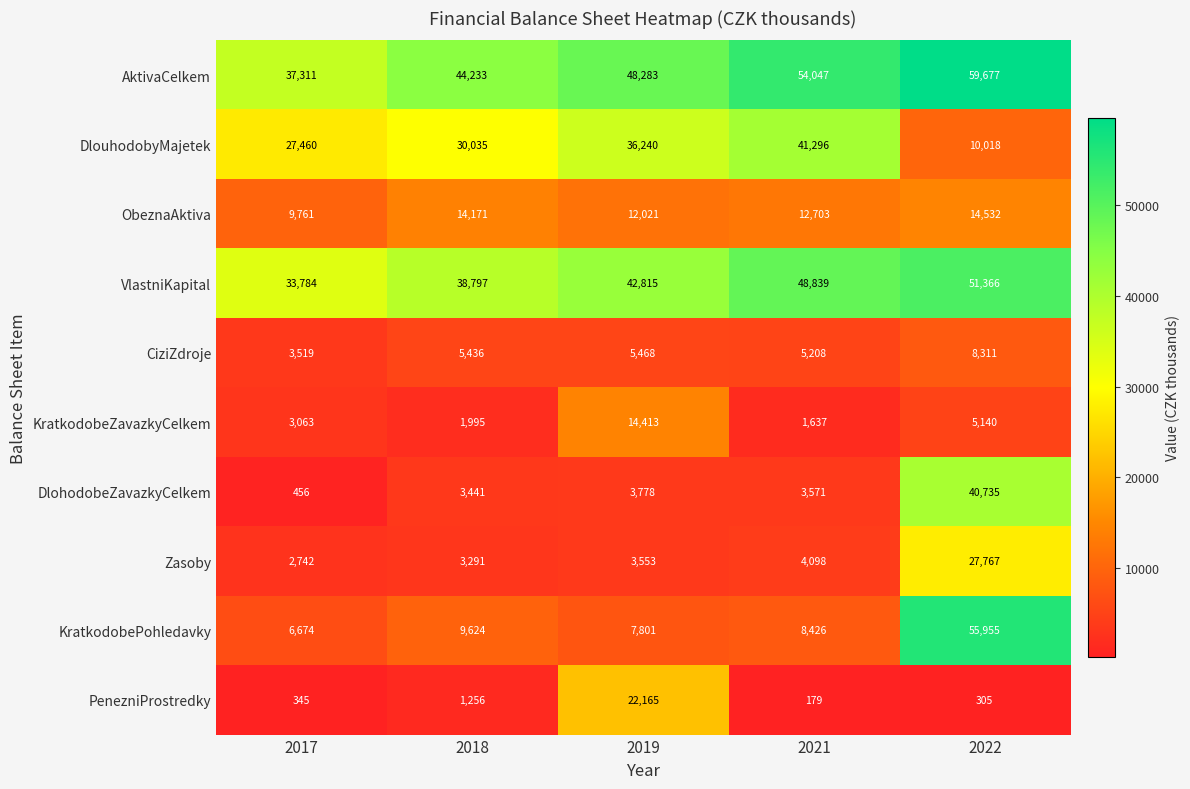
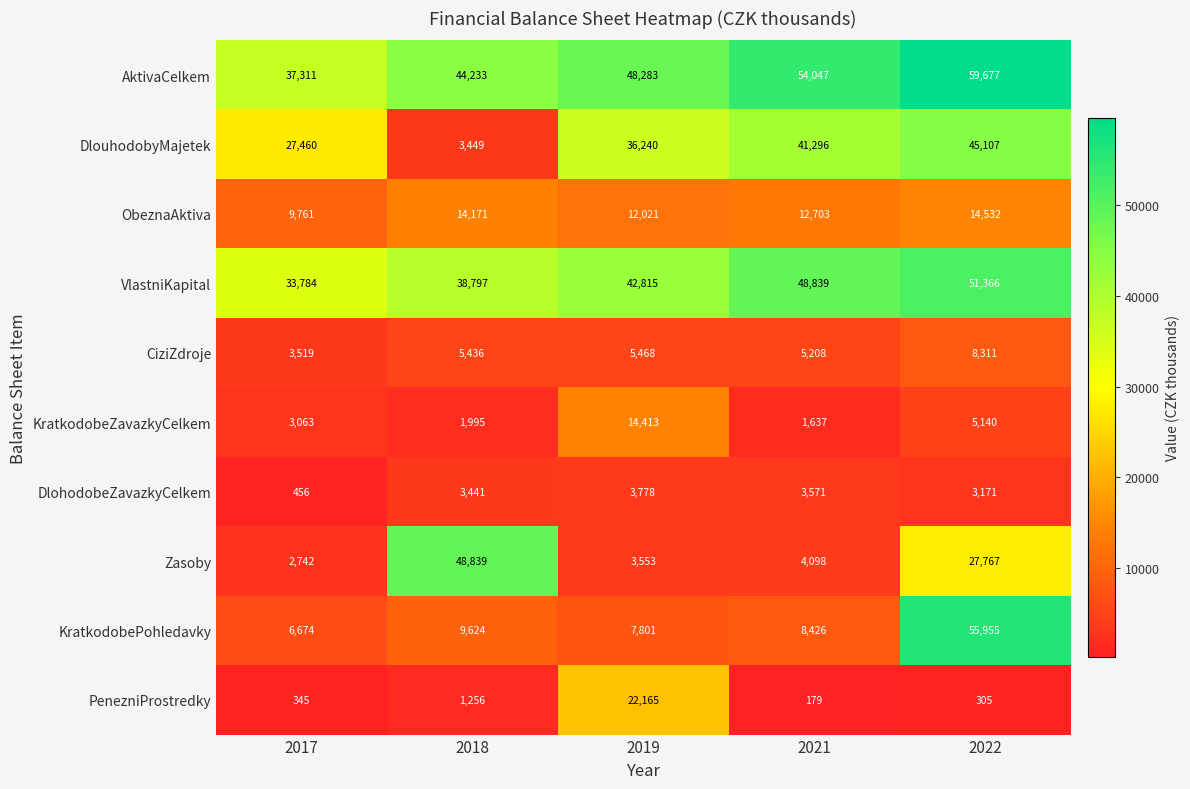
  {
    "AktivaCelkem": {
      "2017": "37,311",
      "2018": "44,233",
      "2019": "48,283",
      "2021": "54,047",
      "2022": "59,677"
    },
    "DlouhodobyMajetek": {
      "2017": "27,460",
-     "2018": "30,035",
+     "2018": "3,449",
      "2019": "36,240",
      "2021": "41,296",
-     "2022": "10,018"
+     "2022": "45,107"
    },
    "ObeznaAktiva": {
      "2017": "9,761",
      "2018": "14,171",
      "2019": "12,021",
      "2021": "12,703",
      "2022": "14,532"
    },
    "VlastniKapital": {
      "2017": "33,784",
      "2018": "38,797",
      "2019": "42,815",
      "2021": "48,839",
      "2022": "51,366"
    },
    "CiziZdroje": {
      "2017": "3,519",
      "2018": "5,436",
      "2019": "5,468",
      "2021": "5,208",
      "2022": "8,311"
    },
    "KratkodobeZavazkyCelkem": {
      "2017": "3,063",
      "2018": "1,995",
      "2019": "14,413",
      "2021": "1,637",
      "2022": "5,140"
    },
    "DlohodobeZavazkyCelkem": {
      "2017": "456",
      "2018": "3,441",
      "2019": "3,778",
      "2021": "3,571",
-     "2022": "40,735"
+     "2022": "3,171"
    },
    "Zasoby": {
      "2017": "2,742",
-     "2018": "3,291",
+     "2018": "48,839",
      "2019": "3,553",
      "2021": "4,098",
      "2022": "27,767"
    },
    "KratkodobePohledavky": {
      "2017": "6,674",
      "2018": "9,624",
      "2019": "7,801",
      "2021": "8,426",
      "2022": "55,955"
    },
    "PenezniProstredky": {
      "2017": "345",
      "2018": "1,256",
      "2019": "22,165",
      "2021": "179",
      "2022": "305"
    }
  }
